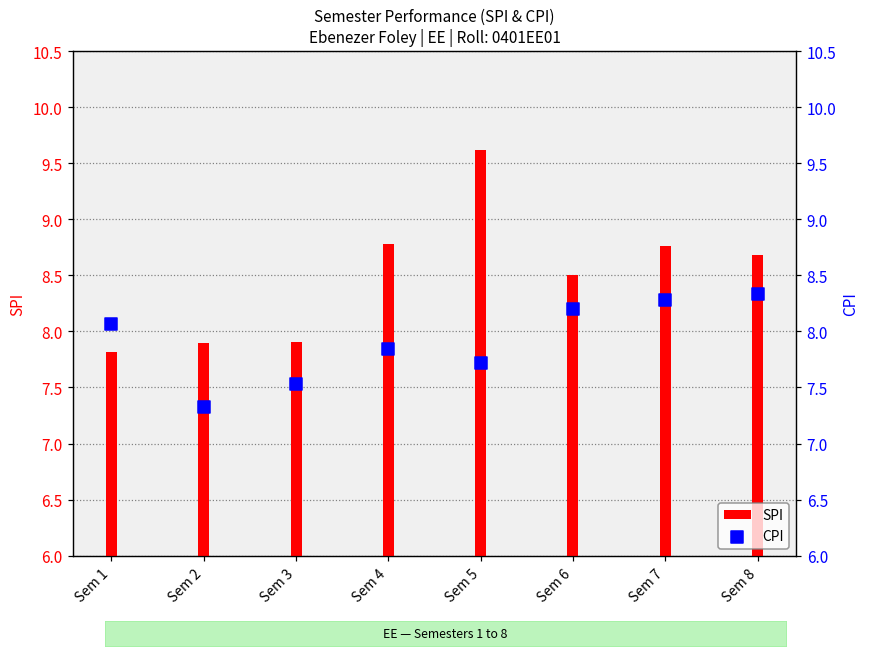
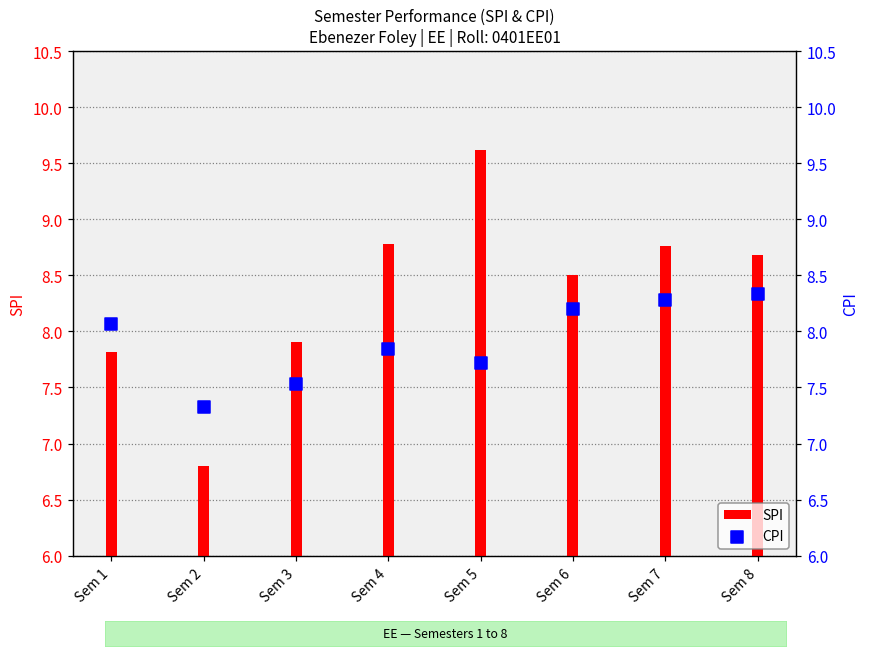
  {
    "SPI": {
      "Sem 1": 7.8,
-     "Sem 2": 7.9,
+     "Sem 2": 6.8,
      "Sem 3": 7.9,
      "Sem 4": 8.8,
      "Sem 5": 9.6,
      "Sem 6": 8.5,
      "Sem 7": 8.76,
      "Sem 8": 8.7
    }
  }
